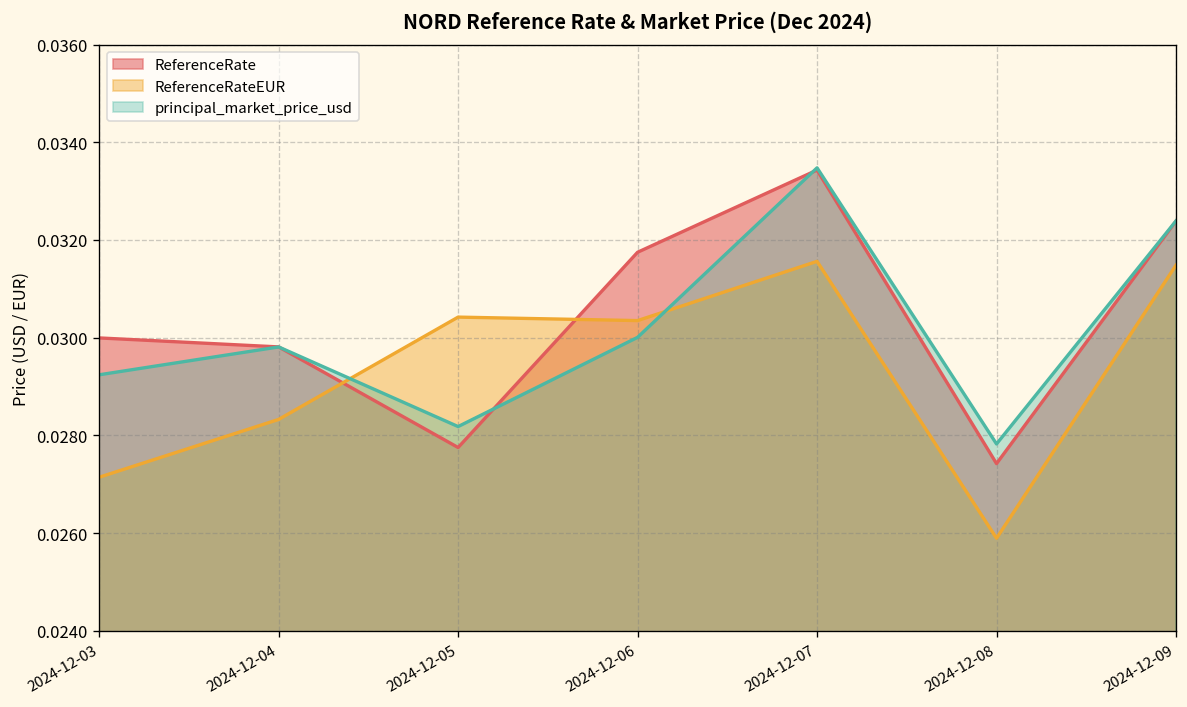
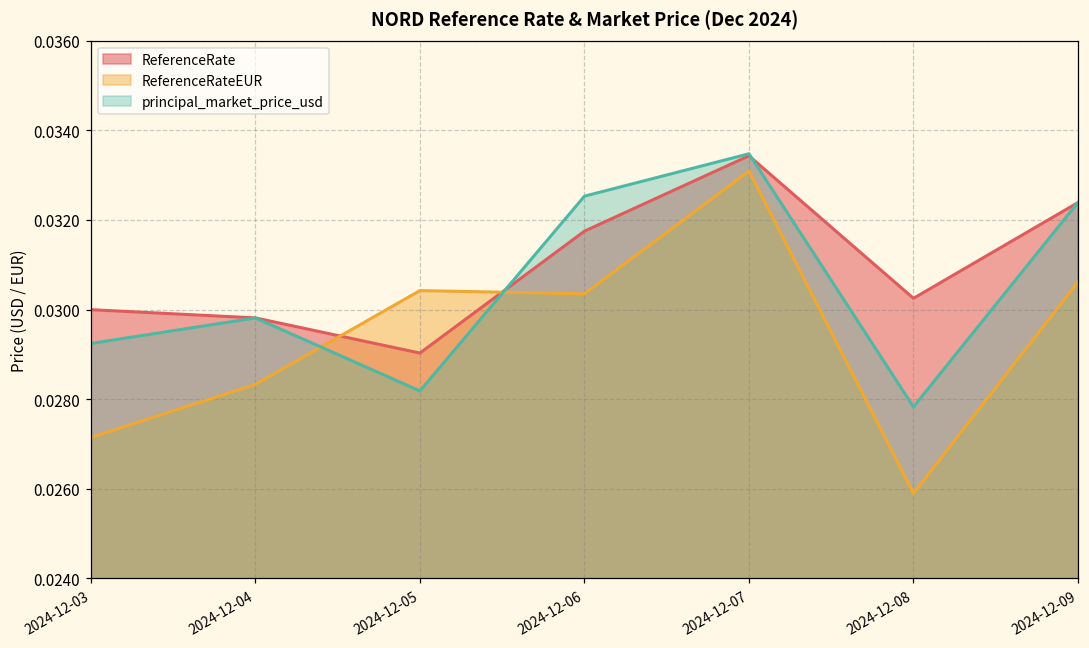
  {
    "ReferenceRate": {
      "2024-12-03": 0.0300,
-     "2024-12-05": 0.0278,
+     "2024-12-05": 0.0290,
      "2024-12-06": 0.0317,
-     "2024-12-08": 0.0274
+     "2024-12-08": 0.0302
    },
    "ReferenceRateEUR": {
      "2024-12-03": 0.0271,
      "2024-12-04": 0.0283,
      "2024-12-05": 0.0304,
      "2024-12-06": 0.0304,
-     "2024-12-07": 0.0316,
+     "2024-12-07": 0.0331,
      "2024-12-08": 0.0259,
-     "2024-12-09": 0.0315
+     "2024-12-09": 0.0306
    },
    "principal_market_price_usd": {
      "2024-12-03": 0.0292,
      "2024-12-05": 0.0282,
-     "2024-12-06": 0.0300,
+     "2024-12-06": 0.0325,
      "2024-12-08": 0.0278
    }
  }
